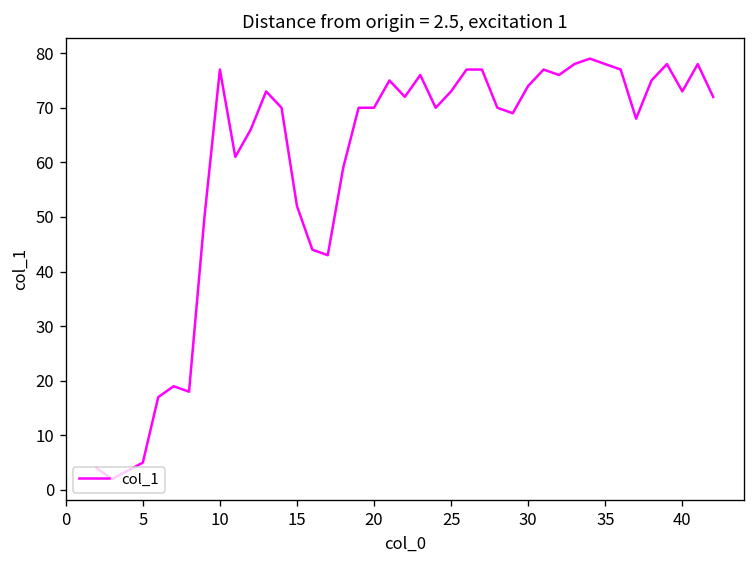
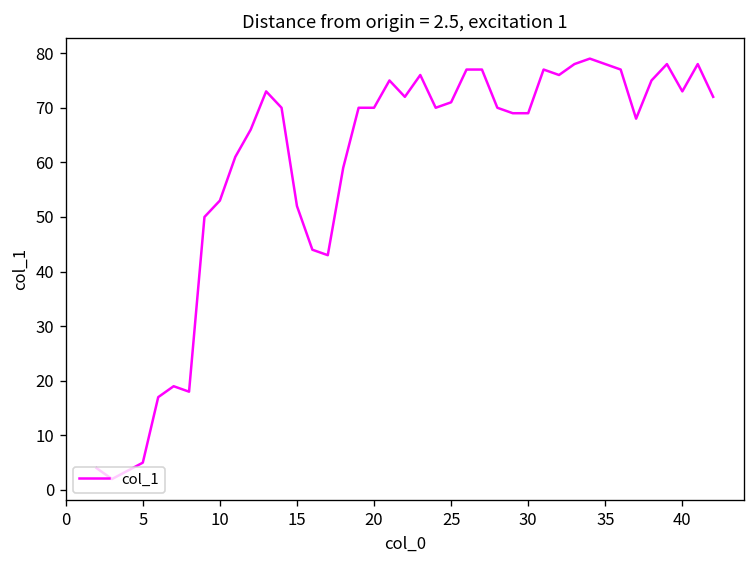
  {
    "5": 5,
-   "10": 77,
+   "10": 53,
    "15": 52,
    "20": 70,
-   "25": 73,
-   "30": 74,
+   "25": 71,
+   "30": 69,
    "35": 78,
    "40": 73
  }
